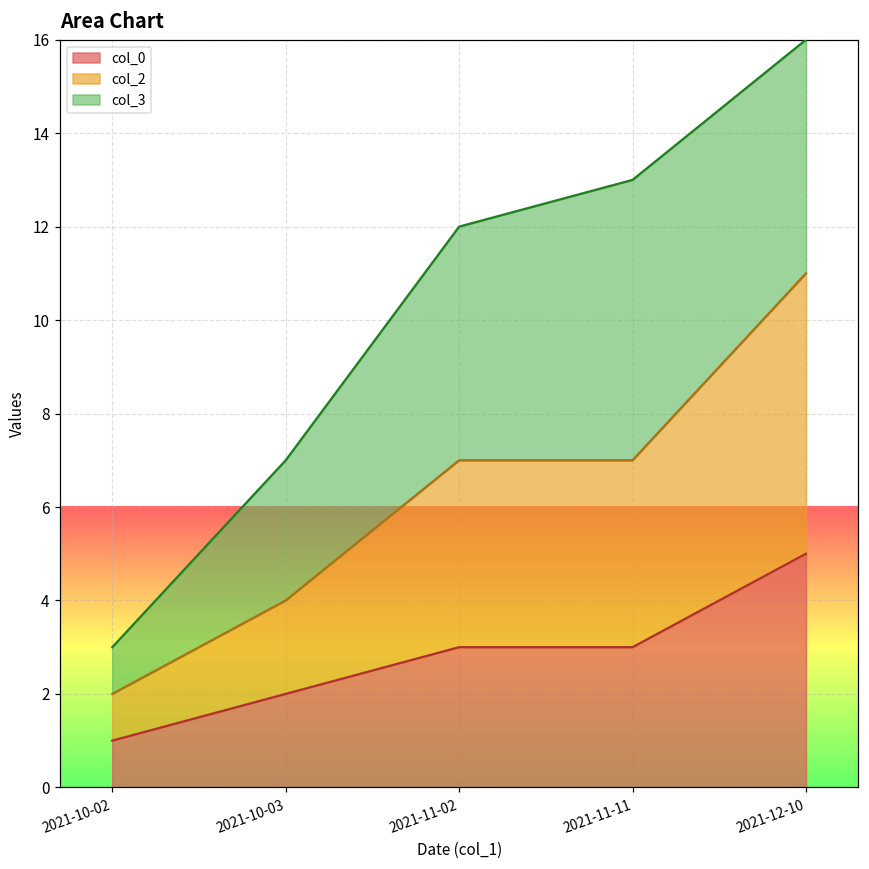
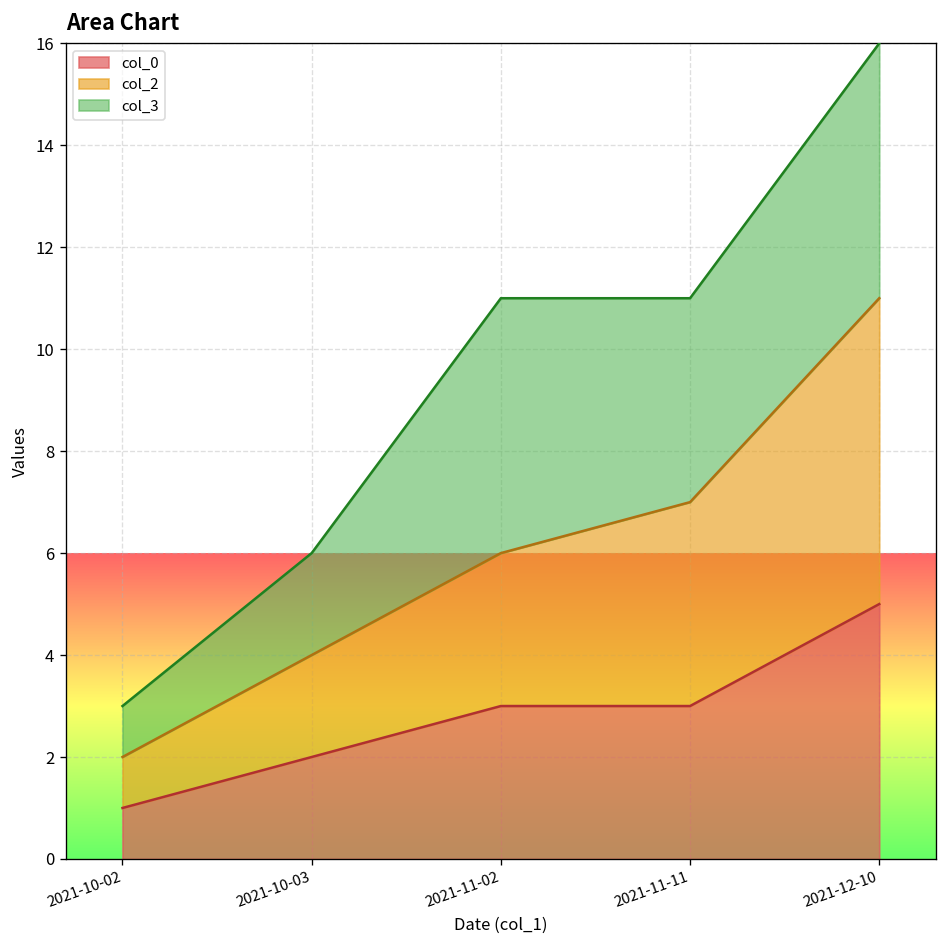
  {
    "col_0": {
      "2021-10-02": 1,
      "2021-10-03": 2,
      "2021-11-02": 3,
      "2021-11-11": 3,
      "2021-12-10": 5
    },
    "col_2": {
      "2021-10-02": 1,
      "2021-10-03": 2,
-     "2021-11-02": 4,
+     "2021-11-02": 3,
      "2021-11-11": 4,
      "2021-12-10": 6
    },
    "col_3": {
      "2021-10-02": 1,
-     "2021-10-03": 3,
+     "2021-10-03": 2,
      "2021-11-02": 5,
-     "2021-11-11": 6,
+     "2021-11-11": 4,
      "2021-12-10": 5
    }
  }
